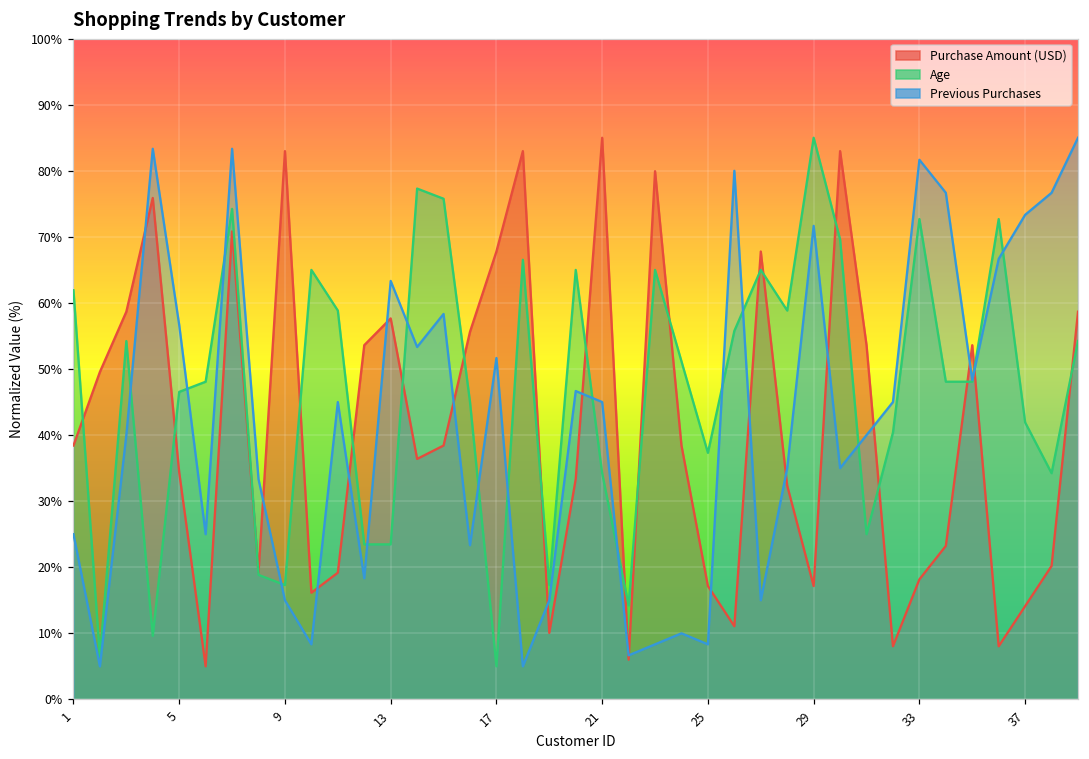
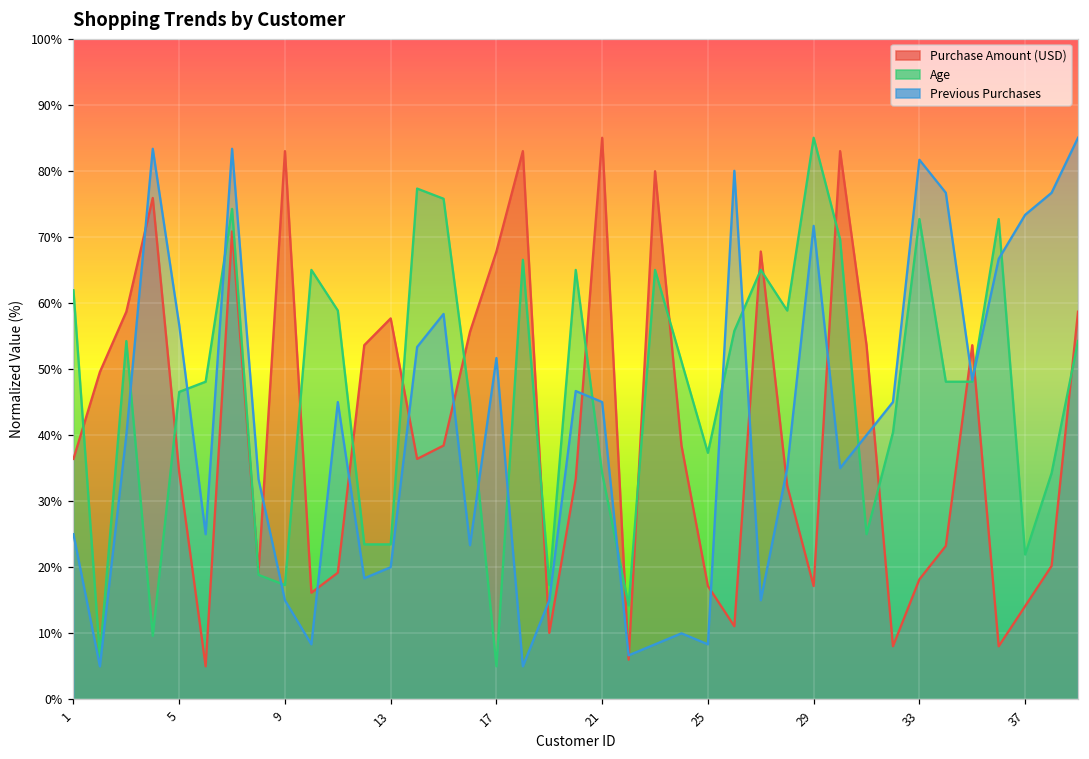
  {
    "Purchase Amount (USD)": {
-     "1": "38%",
+     "1": "36%",
      "5": "34%",
      "9": "83%",
      "13": "58%",
      "17": "68%",
      "21": "85%",
      "25": "17%",
      "29": "17%",
      "33": "18%",
      "37": "14%"
    },
    "Age": {
      "1": "62%",
      "5": "47%",
      "9": "17%",
      "13": "23%",
      "17": "5%",
      "21": "34%",
      "25": "37%",
      "29": "85%",
      "33": "73%",
-     "37": "42%"
+     "37": "22%"
    },
    "Previous Purchases": {
      "1": "25%",
      "5": "57%",
      "9": "15%",
-     "13": "63%",
+     "13": "20%",
      "17": "52%",
      "21": "45%",
      "25": "8%",
      "29": "72%",
      "33": "82%",
      "37": "73%"
    }
  }
